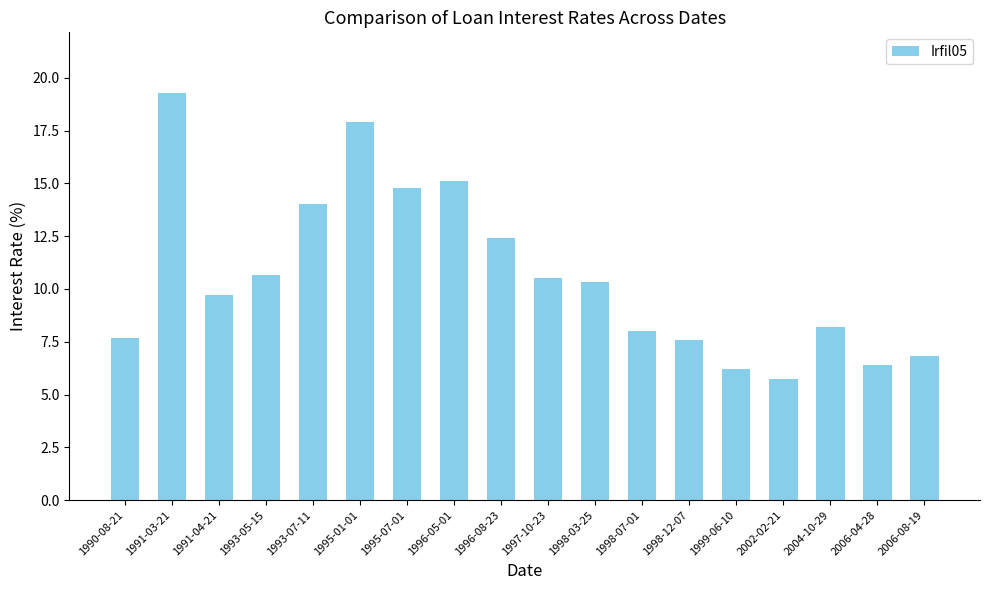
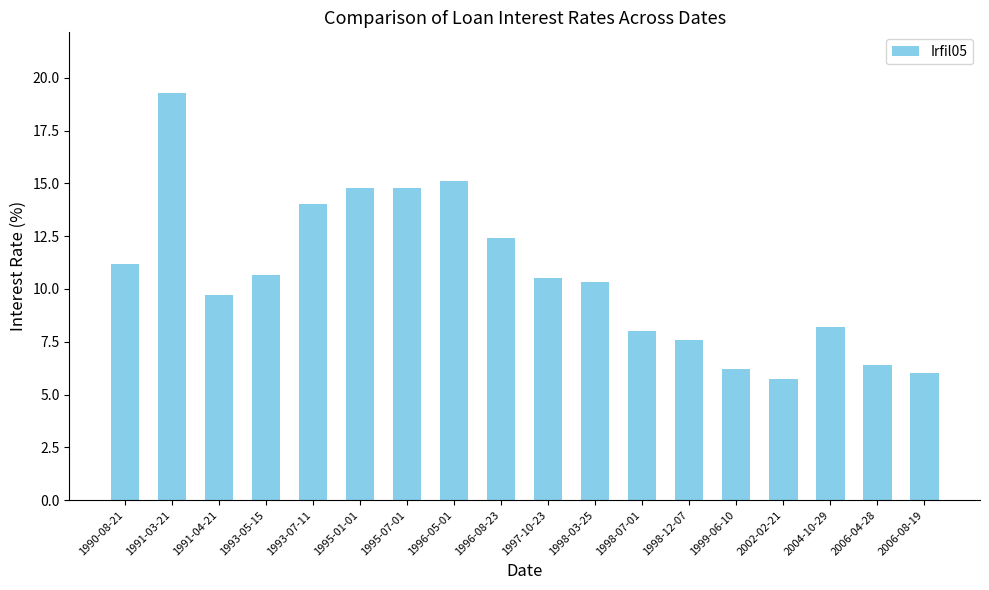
  {
-   "1990-08-21": 7.7,
+   "1990-08-21": 11.2,
    "1991-03-21": 19.3,
    "1991-04-21": 9.7,
    "1993-05-15": 10.7,
    "1993-07-11": 14.0,
-   "1995-01-01": 17.9,
+   "1995-01-01": 14.8,
    "1995-07-01": 14.8,
    "1996-05-01": 15.1,
    "1996-08-23": 12.4,
    "1997-10-23": 10.5,
    "1998-03-25": 10.4,
    "1998-07-01": 8.0,
    "1998-12-07": 7.6,
    "1999-06-10": 6.2,
    "2002-02-21": 5.8,
    "2004-10-29": 8.2,
    "2006-04-28": 6.4,
-   "2006-08-19": 6.8
+   "2006-08-19": 6.0
  }
